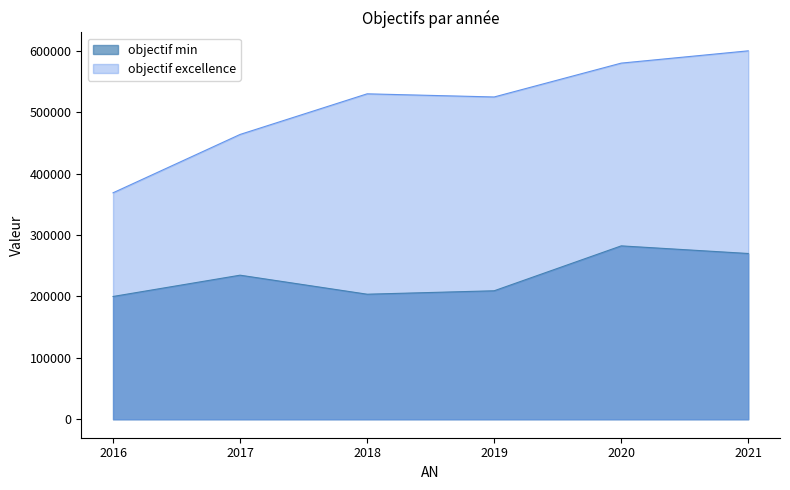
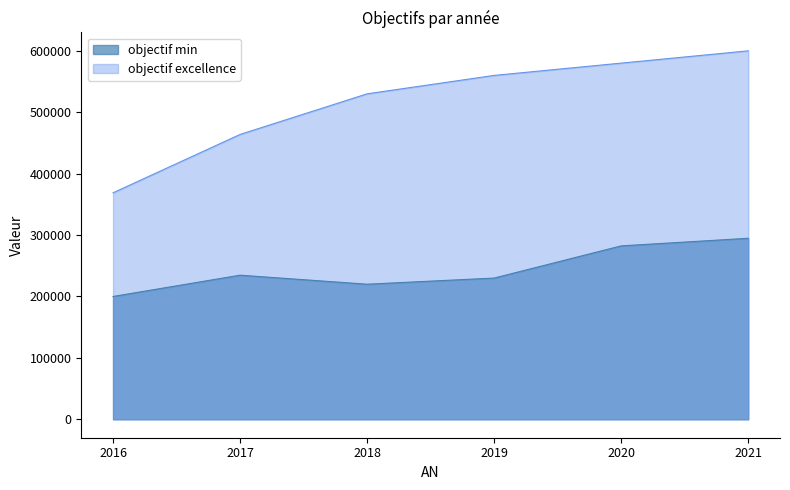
  {
    "objectif min": {
      "2016": 200000,
      "2017": 230000,
-     "2018": 200000,
-     "2019": 210000,
+     "2018": 220000,
+     "2019": 230000,
      "2020": 280000,
-     "2021": 270000
+     "2021": 290000
    },
    "objectif excellence": {
      "2016": 370000,
      "2017": 460000,
      "2018": 530000,
-     "2019": 520000,
+     "2019": 560000,
      "2020": 580000,
      "2021": 600000
    }
  }
